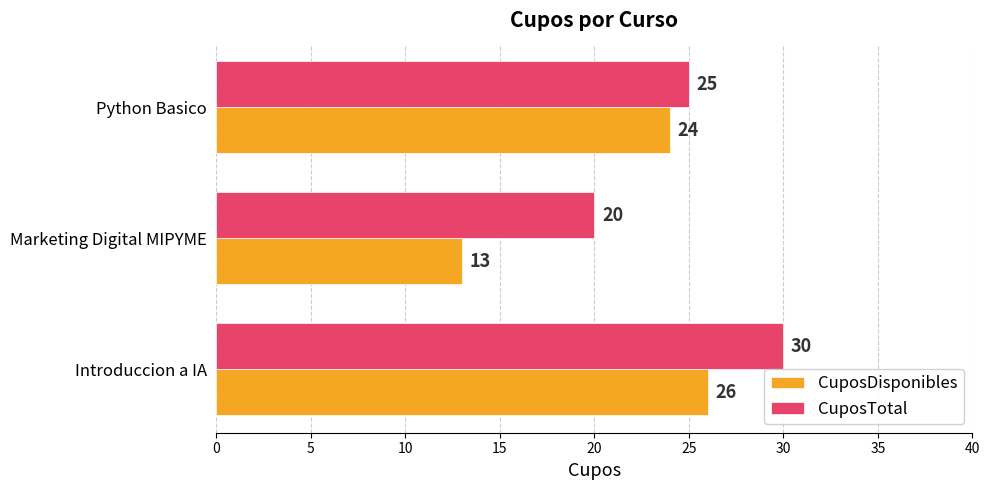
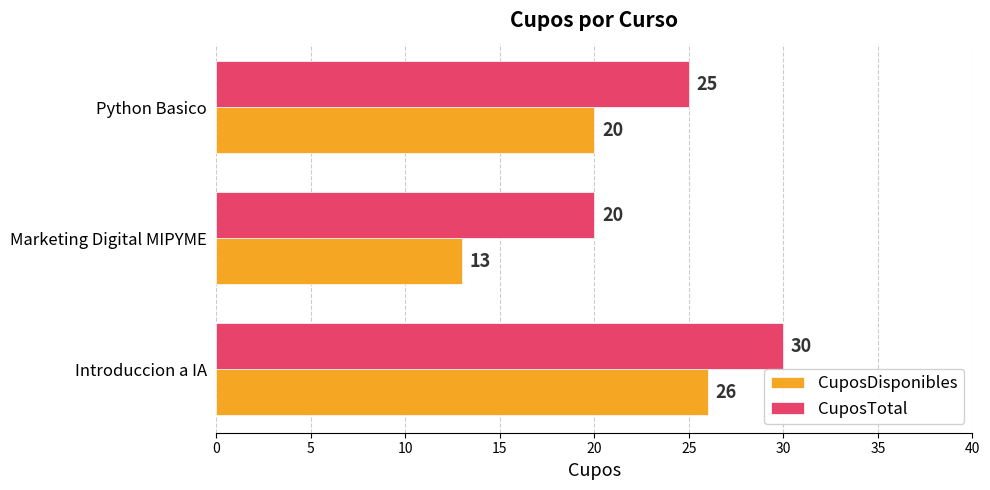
  {
    "CuposDisponibles": {
-     "Python Basico": 24,
+     "Python Basico": 20,
      "Marketing Digital MIPYME": 13,
      "Introduccion a IA": 26
    },
    "CuposTotal": {
      "Python Basico": 25,
      "Marketing Digital MIPYME": 20,
      "Introduccion a IA": 30
    }
  }
